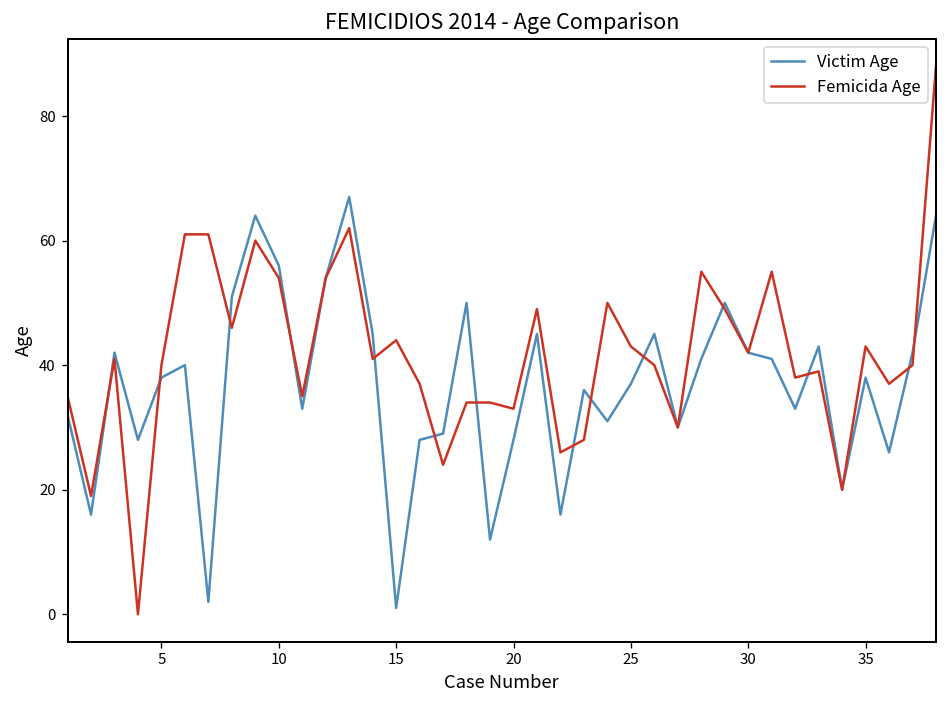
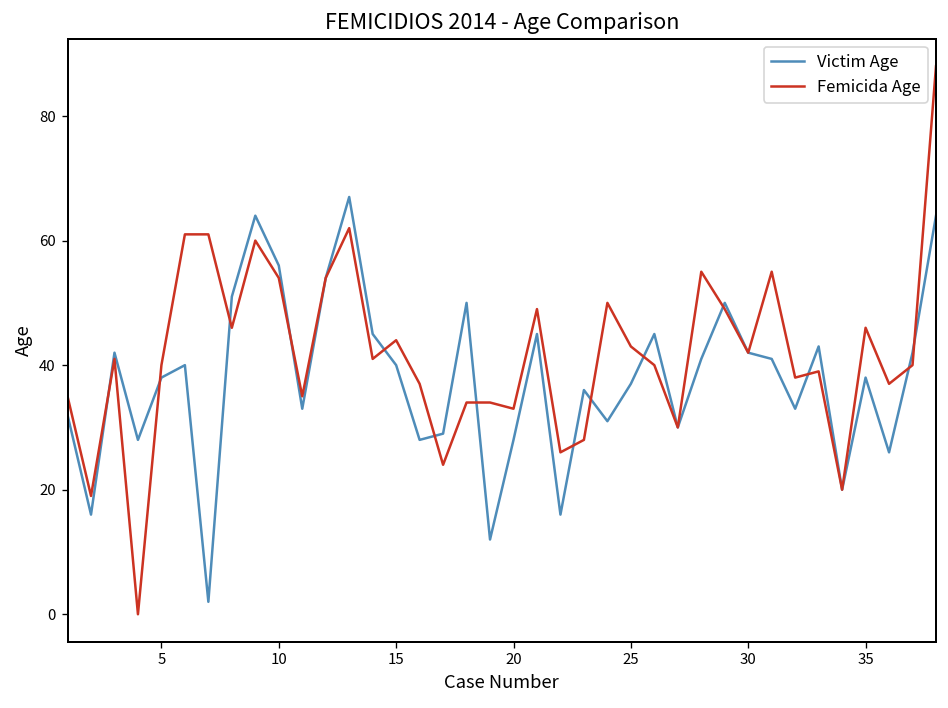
  {
    "Victim Age": {
      "5": 38,
      "10": 56,
-     "15": 1,
+     "15": 40,
      "20": 28,
      "25": 37,
      "35": 38
    },
    "Femicida Age": {
      "5": 40,
      "10": 54,
      "15": 44,
      "20": 33,
      "25": 43,
-     "35": 43
+     "35": 46
    }
  }
